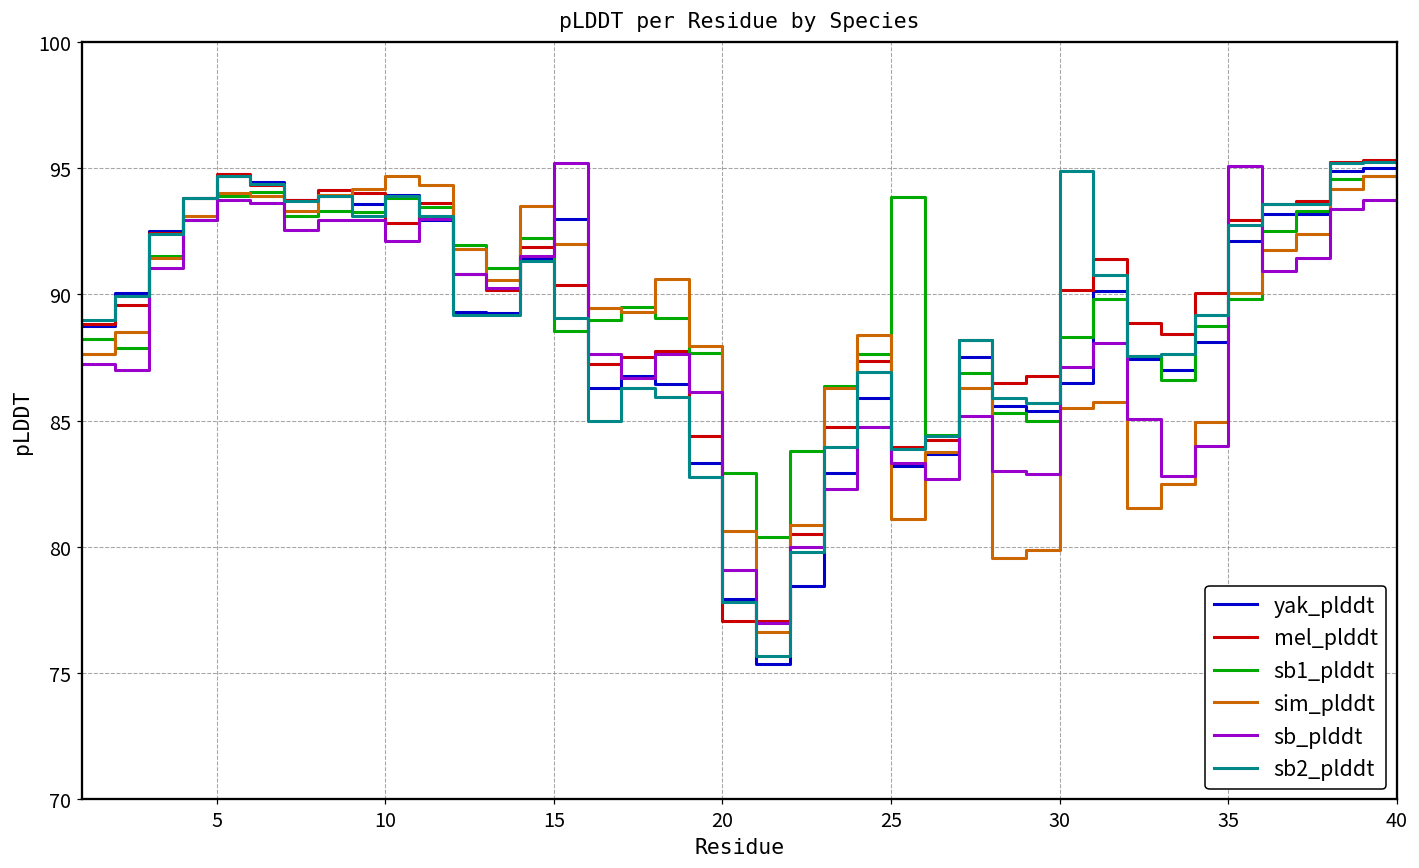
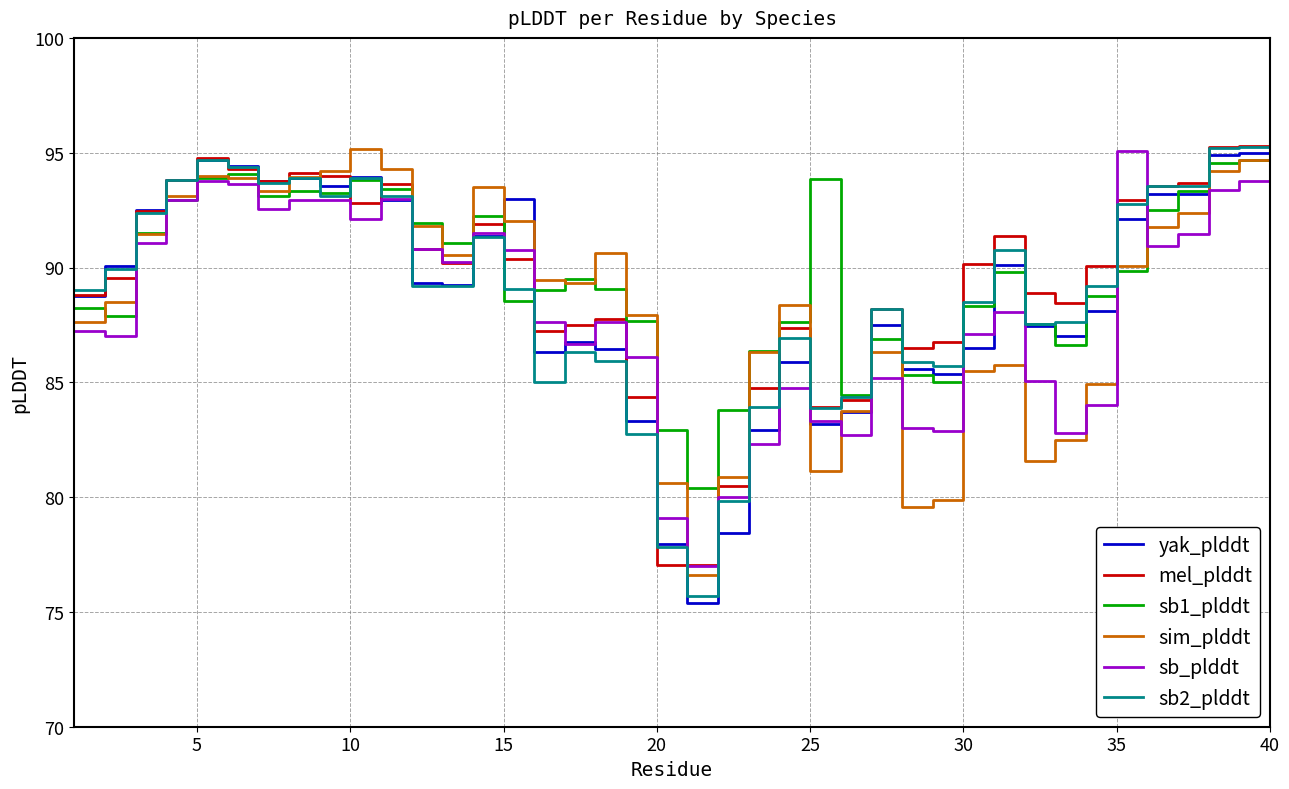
  {
    "yak_plddt": {
      "15": 93.0,
      "20": 77.9,
      "25": 83.2,
      "30": 86.5,
      "35": 92.1
    },
    "mel_plddt": {
      "10": 92.8,
      "15": 90.4,
      "20": 77.1,
      "30": 90.2,
      "35": 92.9
    },
    "sb1_plddt": {
      "5": 93.9,
      "15": 88.5,
      "20": 82.9,
      "25": 93.9,
      "30": 88.3,
      "35": 89.8,
      "40": 92.5
    },
    "sim_plddt": {
      "5": 94.0,
-     "10": 94.7,
+     "10": 95.2,
      "15": 92.0,
      "20": 80.6,
      "25": 81.1,
      "30": 85.5,
      "35": 90.1,
      "40": 94.1
    },
    "sb_plddt": {
      "5": 93.8,
      "10": 92.1,
-     "15": 95.2,
+     "15": 90.8,
      "20": 79.1,
      "25": 83.3,
      "30": 87.1,
      "35": 95.1,
      "40": 92.7
    },
    "sb2_plddt": {
      "15": 89.1,
      "20": 77.8,
-     "30": 94.9,
+     "30": 88.5,
      "35": 92.8
    }
  }
